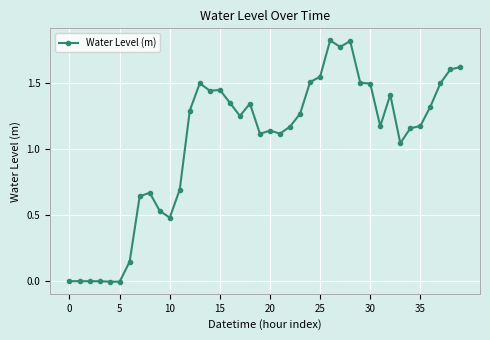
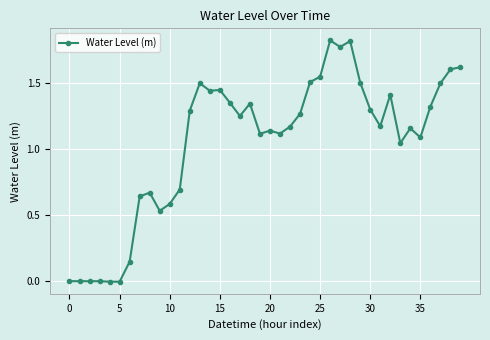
  {
    "0": 0.00,
    "5": 0.00,
-   "10": 0.48,
+   "10": 0.59,
    "15": 1.45,
    "20": 1.14,
    "25": 1.55,
-   "30": 1.50,
-   "35": 1.18
+   "30": 1.30,
+   "35": 1.09
  }
